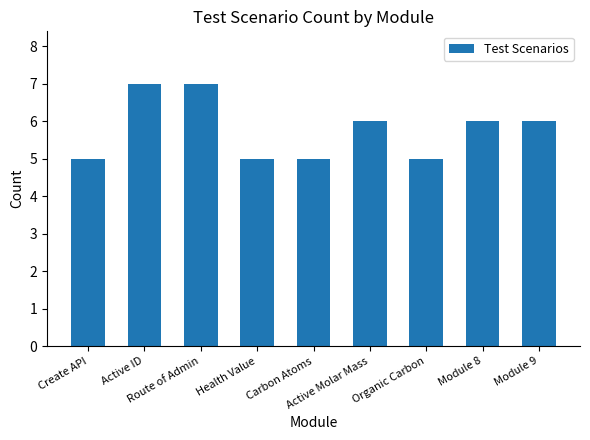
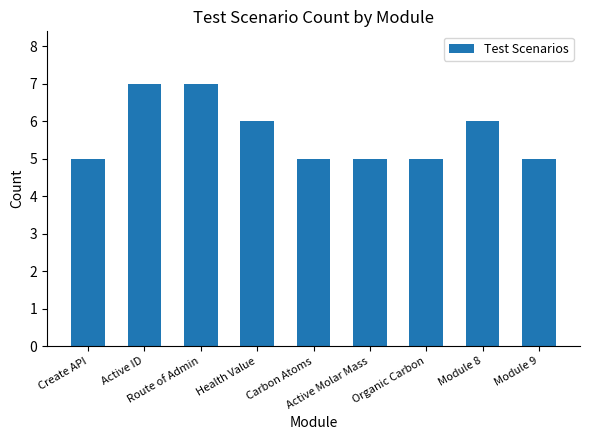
  {
    "Create API": 5,
    "Active ID": 7,
    "Route of Admin": 7,
-   "Health Value": 5,
+   "Health Value": 6,
    "Carbon Atoms": 5,
-   "Active Molar Mass": 6,
+   "Active Molar Mass": 5,
    "Organic Carbon": 5,
    "Module 8": 6,
-   "Module 9": 6
+   "Module 9": 5
  }
